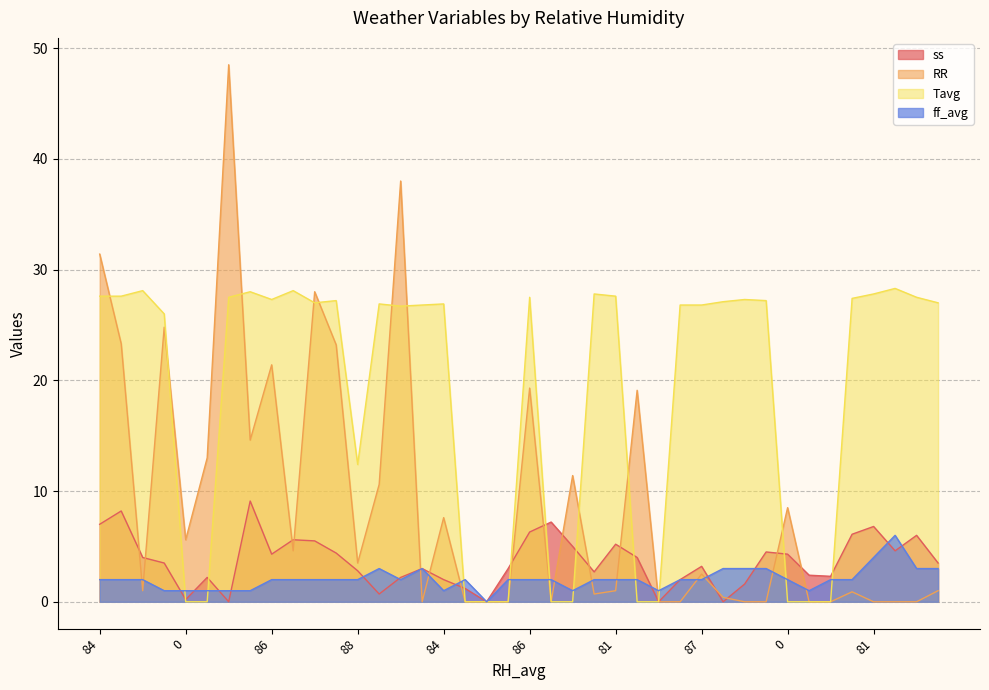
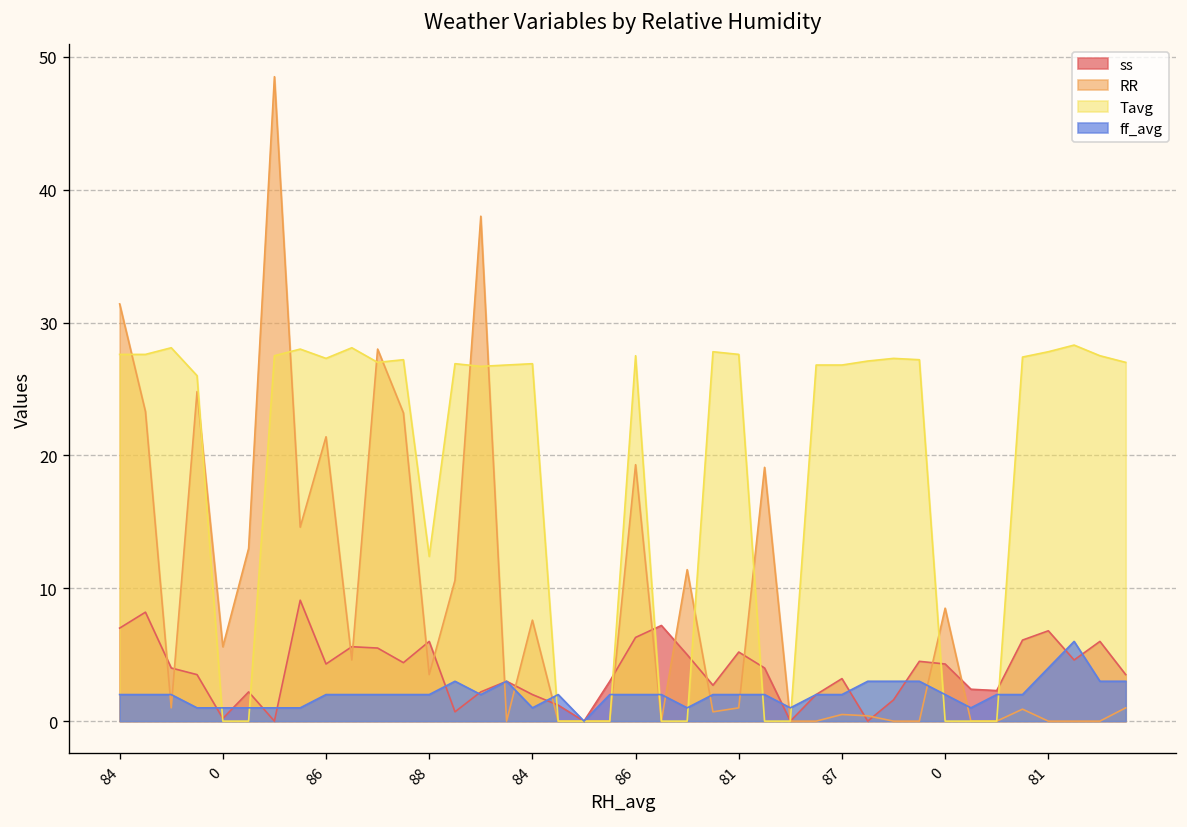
  {
    "ss": {
-     "88": 2.8,
+     "88": 6.0,
      "87": 3.2
    },
    "RR": {
      "88": 3.5,
-     "87": 2.5
+     "87": 0.5
    },
    "Tavg": {
      "88": 12.4,
      "87": 26.8
    },
    "ff_avg": {
      "88": 2.0,
      "87": 2.0
    }
  }
